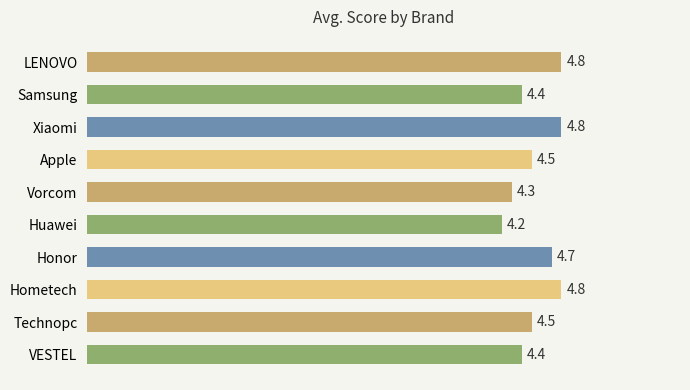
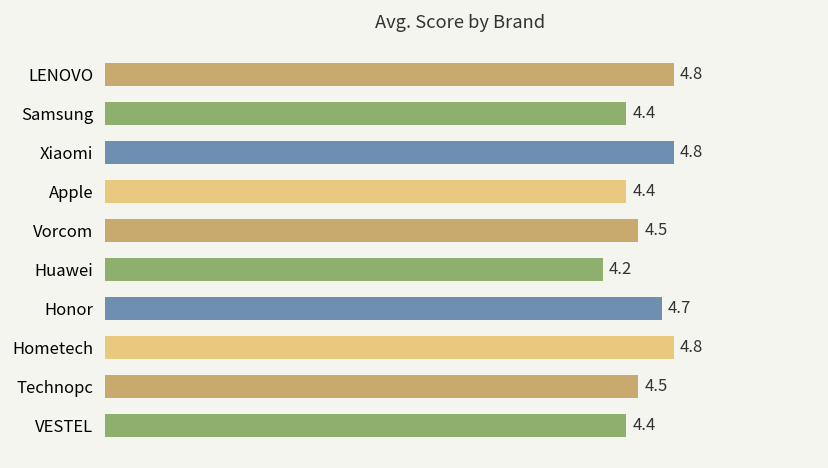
  {
    "LENOVO": 4.8,
    "Samsung": 4.4,
    "Xiaomi": 4.8,
-   "Apple": 4.5,
-   "Vorcom": 4.3,
+   "Apple": 4.4,
+   "Vorcom": 4.5,
    "Huawei": 4.2,
    "Honor": 4.7,
    "Hometech": 4.8,
    "Technopc": 4.5,
    "VESTEL": 4.4
  }
